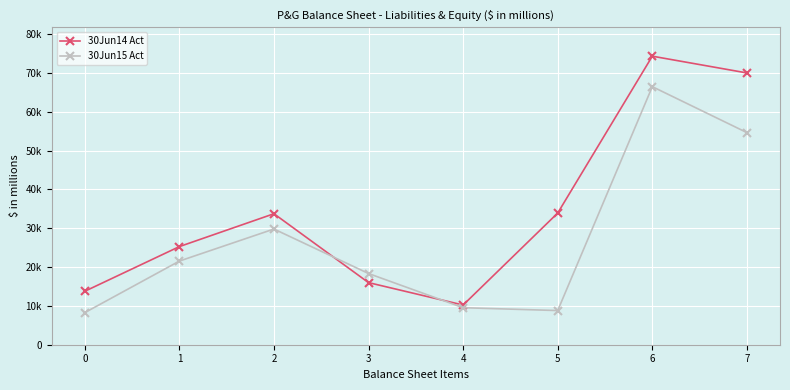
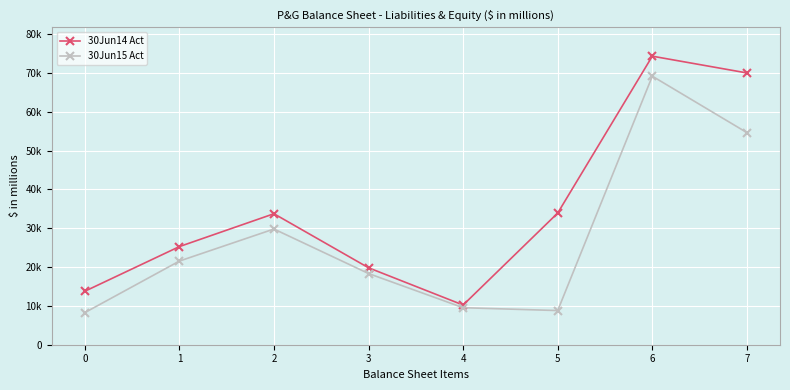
  {
    "30Jun14 Act": {
      "0": 14000,
      "1": 25000,
      "2": 34000,
-     "3": 16000,
+     "3": 20000,
      "4": 10000,
      "5": 34000,
      "6": 74000,
      "7": 70000
    },
    "30Jun15 Act": {
      "0": 8000,
      "1": 22000,
      "2": 30000,
      "3": 18000,
      "4": 10000,
      "5": 9000,
-     "6": 66000,
+     "6": 69000,
      "7": 55000
    }
  }
